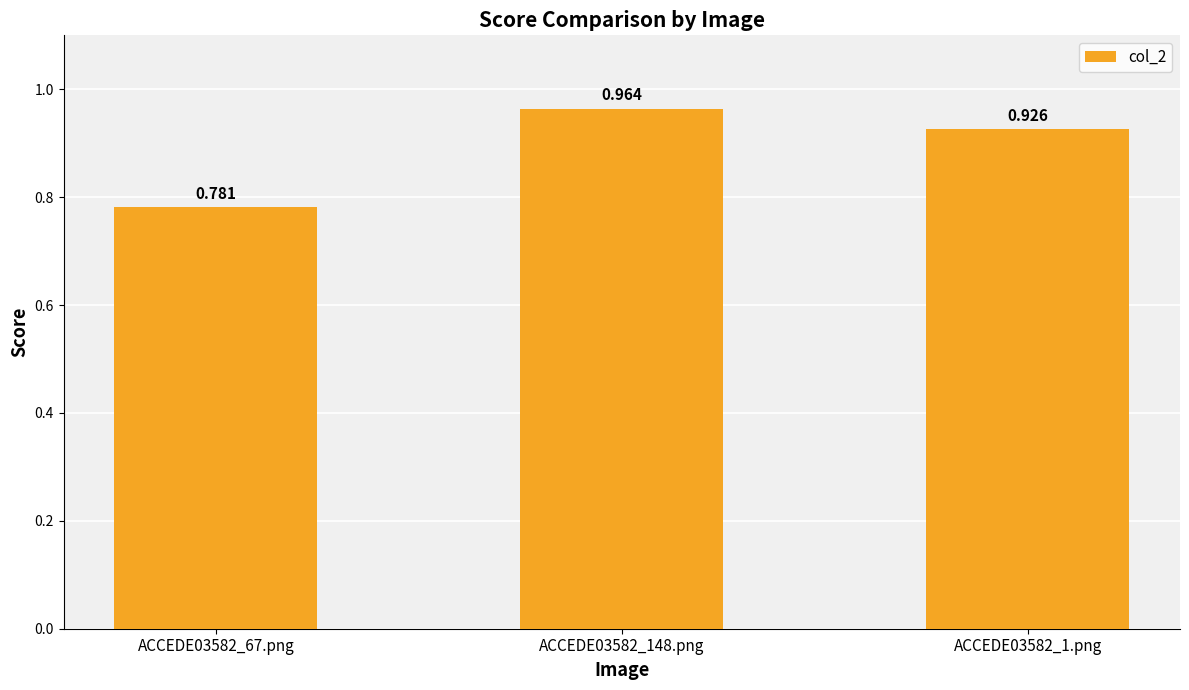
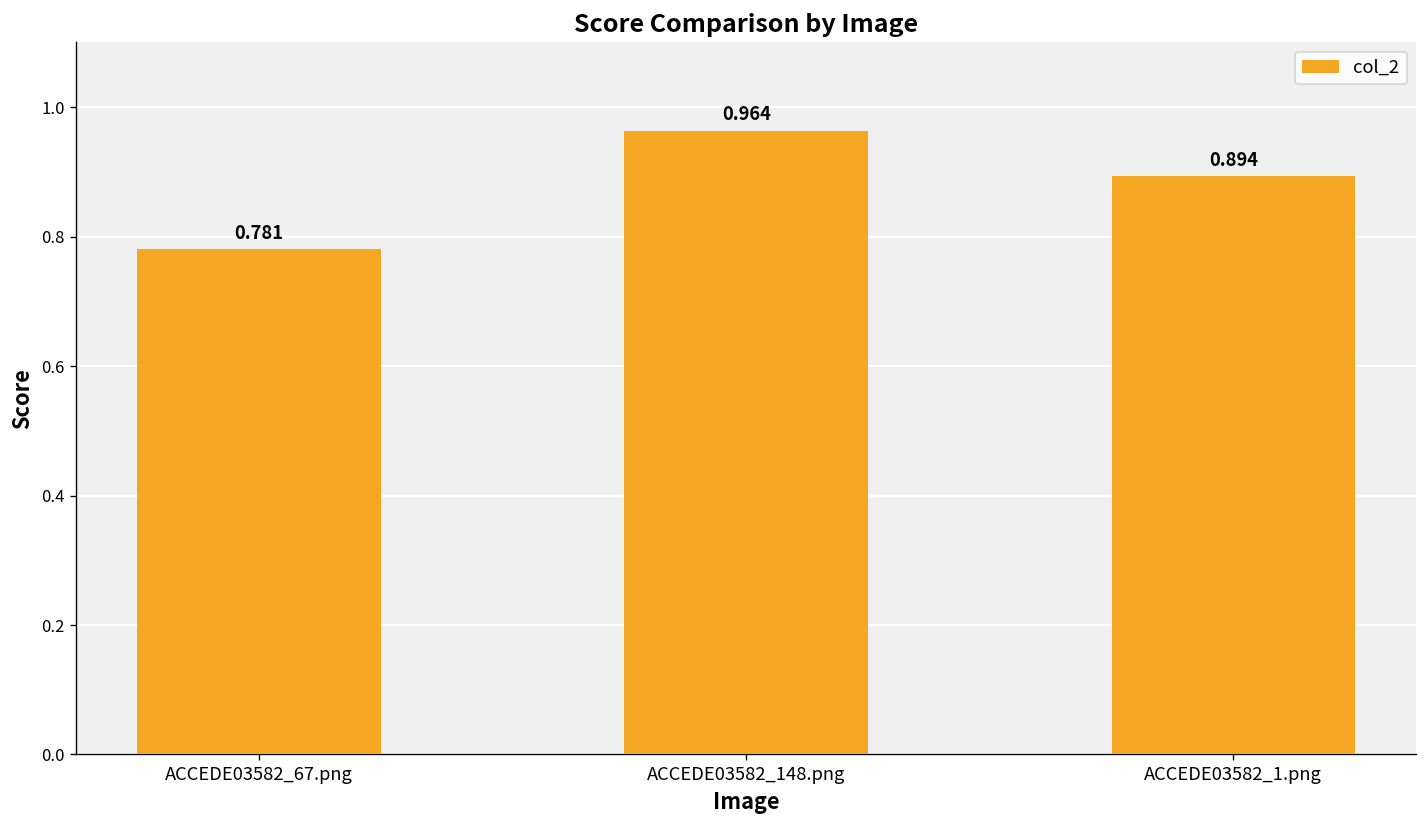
  {
    "ACCEDE03582_67.png": 0.781,
    "ACCEDE03582_148.png": 0.964,
-   "ACCEDE03582_1.png": 0.926
+   "ACCEDE03582_1.png": 0.894
  }
